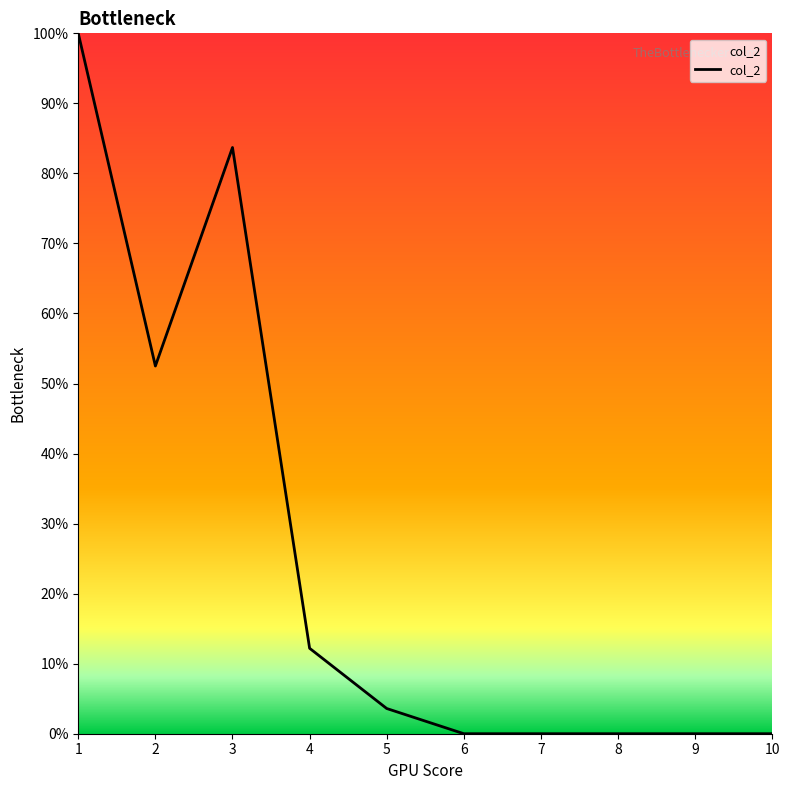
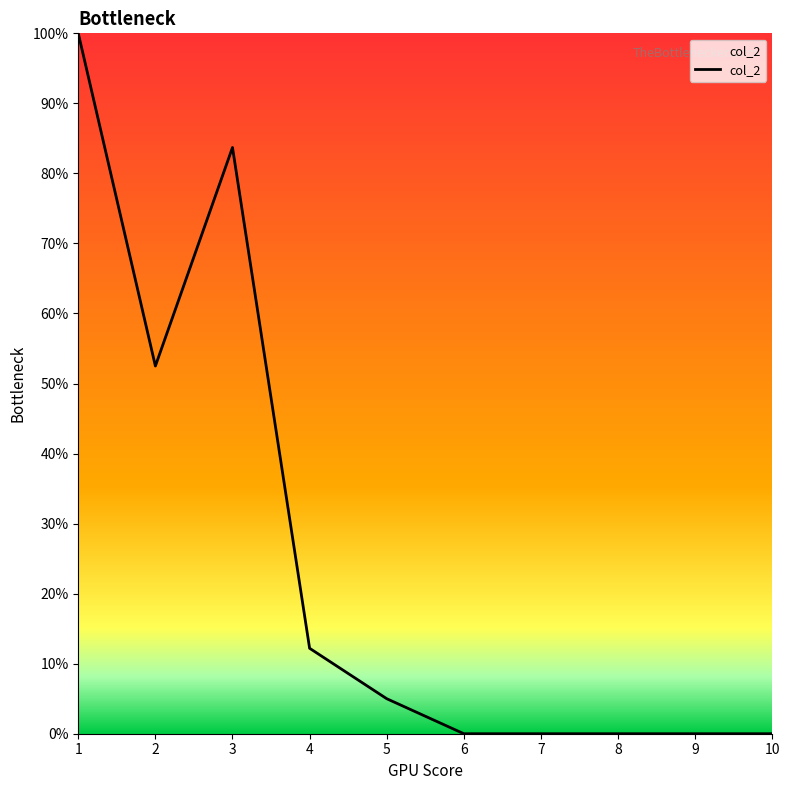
  {
    "1": "100%",
    "2": "53%",
    "3": "84%",
    "4": "12%",
-   "5": "4%",
+   "5": "5%",
    "6": "0%",
    "7": "0%",
    "8": "0%",
    "9": "0%",
    "10": "0%"
  }
